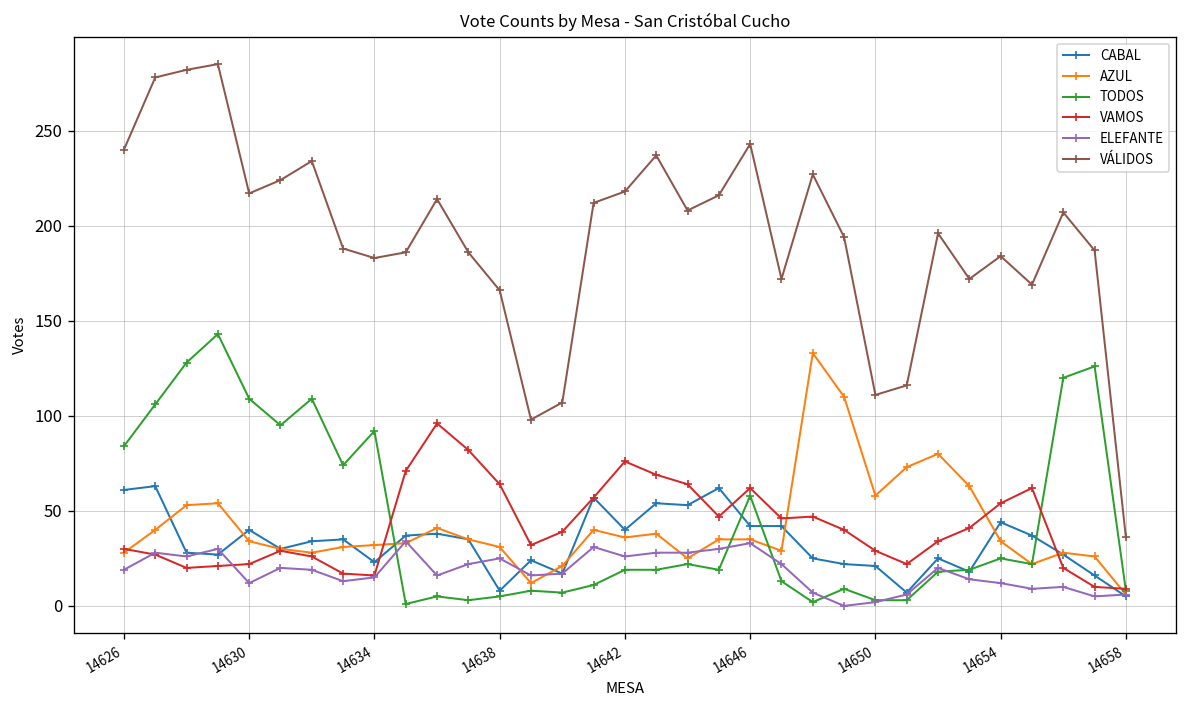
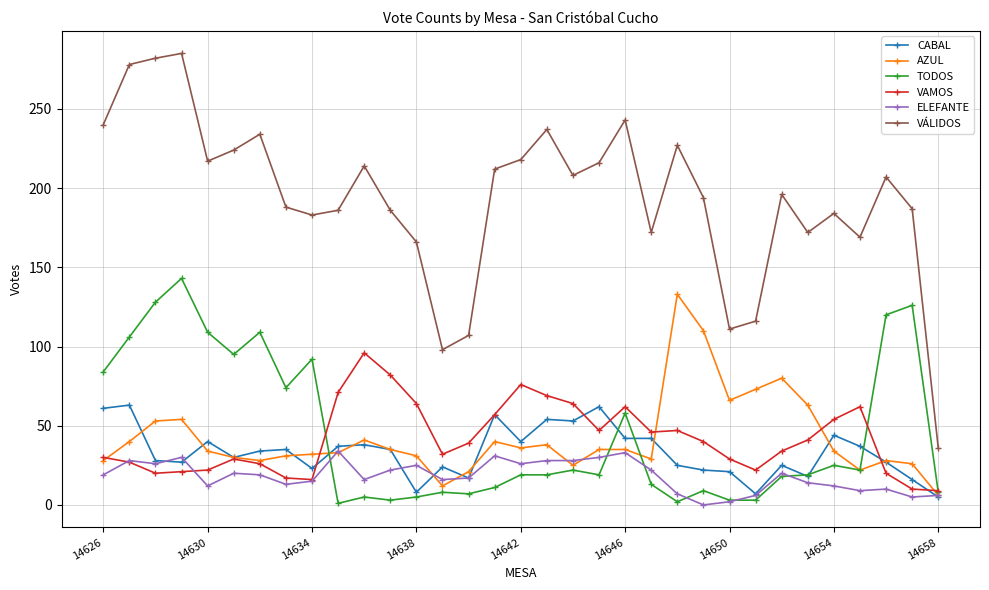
  {
    "CABAL": {
      "14626": 61,
      "14630": 40,
      "14634": 23,
      "14638": 8,
      "14642": 40,
      "14646": 42,
      "14650": 21,
      "14654": 44
    },
    "AZUL": {
      "14626": 28,
      "14630": 34,
      "14634": 32,
      "14638": 31,
      "14642": 36,
      "14646": 35,
-     "14650": 58,
+     "14650": 66,
      "14654": 34
    },
    "TODOS": {
      "14626": 84,
      "14630": 109,
      "14634": 92,
      "14638": 5,
      "14642": 19,
      "14646": 58,
      "14654": 25
    },
    "VAMOS": {
      "14626": 30,
      "14630": 22,
      "14638": 64,
      "14642": 76,
      "14646": 62,
      "14650": 29,
      "14654": 54
    },
    "ELEFANTE": {
      "14626": 19,
      "14630": 12,
      "14638": 25,
      "14642": 26,
      "14646": 33,
      "14654": 12
    },
    "VÁLIDOS": {
      "14626": 240,
      "14630": 217,
      "14634": 183,
      "14638": 166,
      "14642": 218,
      "14646": 243,
      "14650": 111,
      "14654": 184,
      "14658": 36
    }
  }
